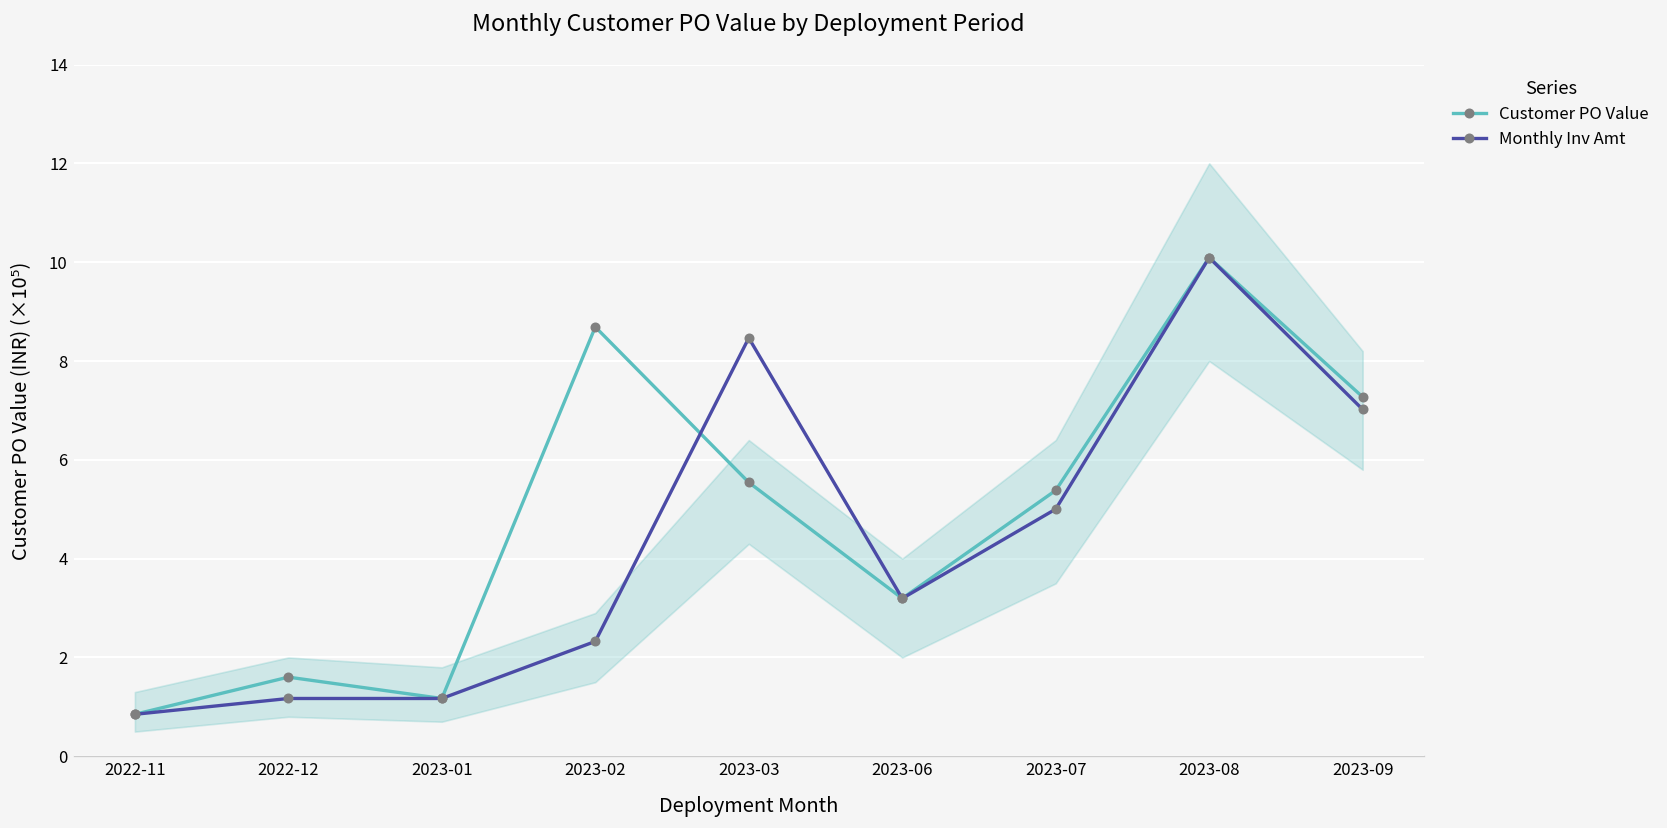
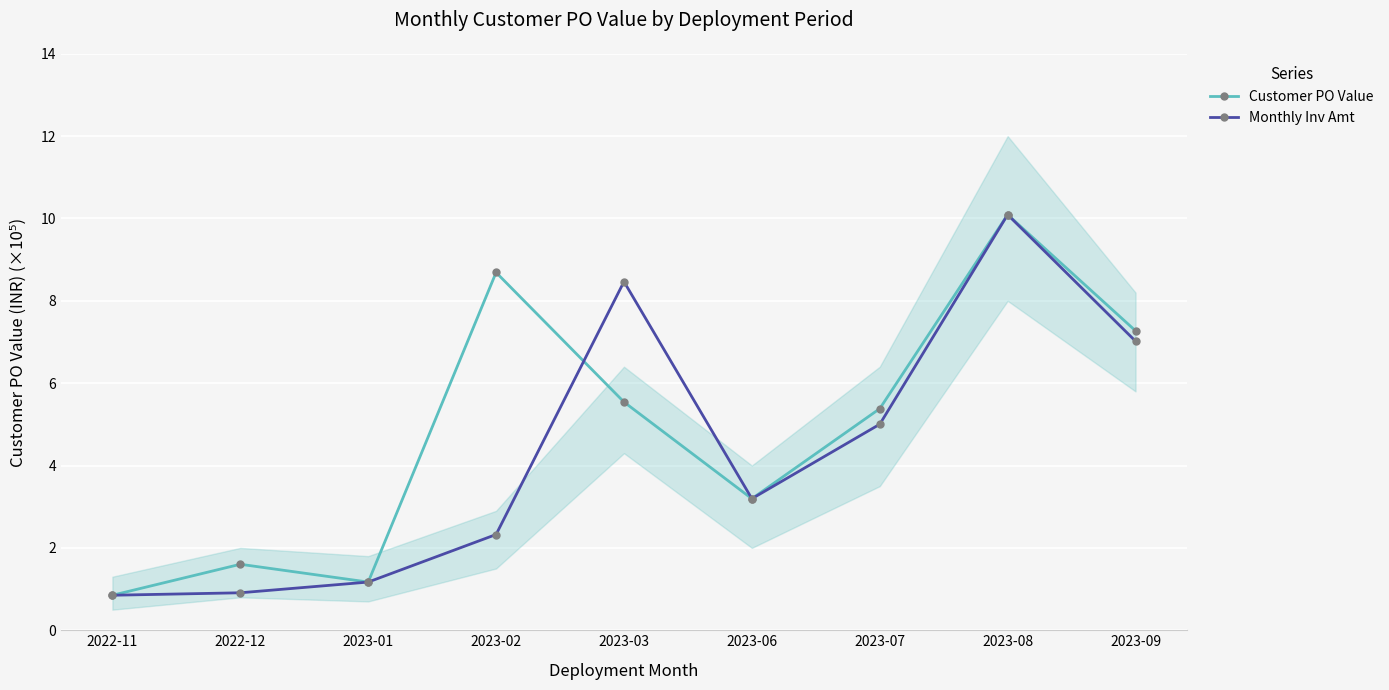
  {
    "Monthly Inv Amt": {
-     "2022-12": 1.2,
+     "2022-12": 0.9,
      "2023-02": 2.3,
      "2023-03": 8.5,
      "2023-07": 5.0,
      "2023-09": 7.0
    }
  }
